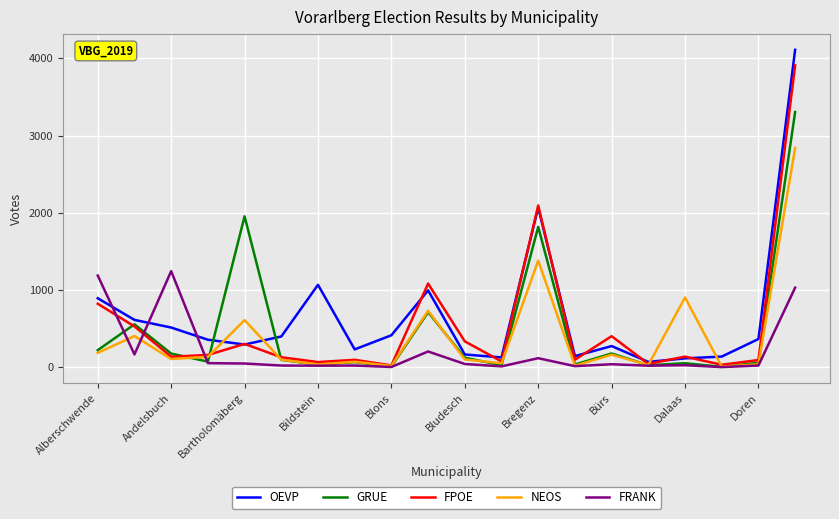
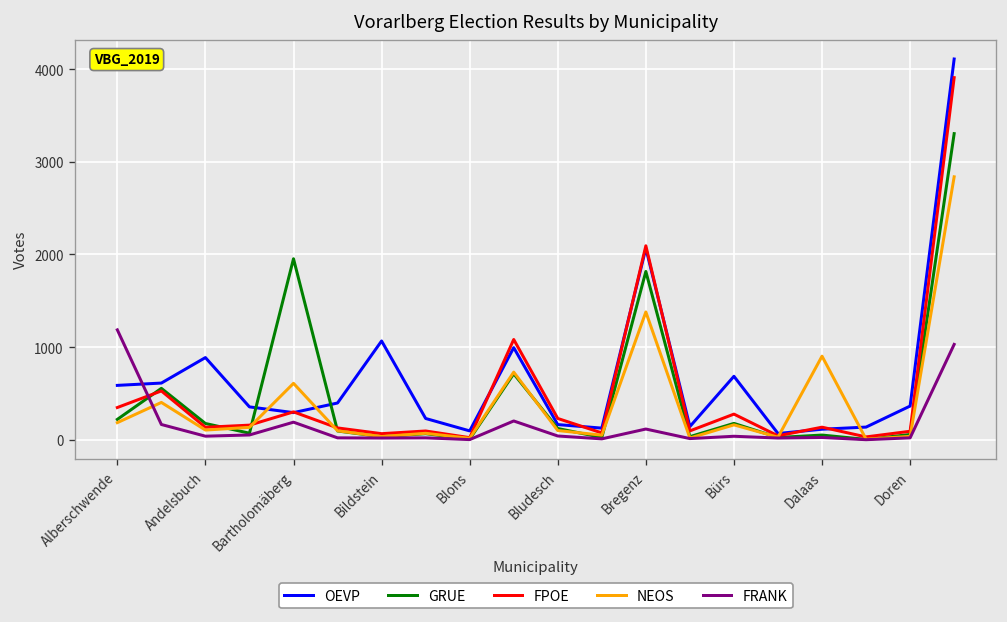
  {
    "OEVP": {
-     "Alberschwende": 900,
-     "Andelsbuch": 500,
+     "Alberschwende": 600,
+     "Andelsbuch": 900,
      "Bildstein": 1100,
-     "Blons": 400,
+     "Blons": 100,
      "Bludesch": 200,
-     "Bürs": 300,
+     "Bürs": 700,
      "Doren": 400
    },
    "GRUE": {
      "Alberschwende": 200,
      "Andelsbuch": 200,
      "Bartholomäberg": 2000,
      "Bregenz": 1800
    },
    "FPOE": {
-     "Alberschwende": 800,
-     "Bludesch": 300,
-     "Bürs": 400,
+     "Alberschwende": 300,
+     "Bludesch": 200,
+     "Bürs": 300,
      "Doren": 100
    },
    "NEOS": {
      "Alberschwende": 200,
      "Bartholomäberg": 600,
      "Bregenz": 1400,
      "Dalaas": 900
    },
    "FRANK": {
      "Alberschwende": 1200,
-     "Andelsbuch": 1200,
-     "Bartholomäberg": 0,
+     "Andelsbuch": 0,
+     "Bartholomäberg": 200,
      "Bludesch": 0,
      "Bregenz": 100,
      "Bürs": 0
    }
  }
